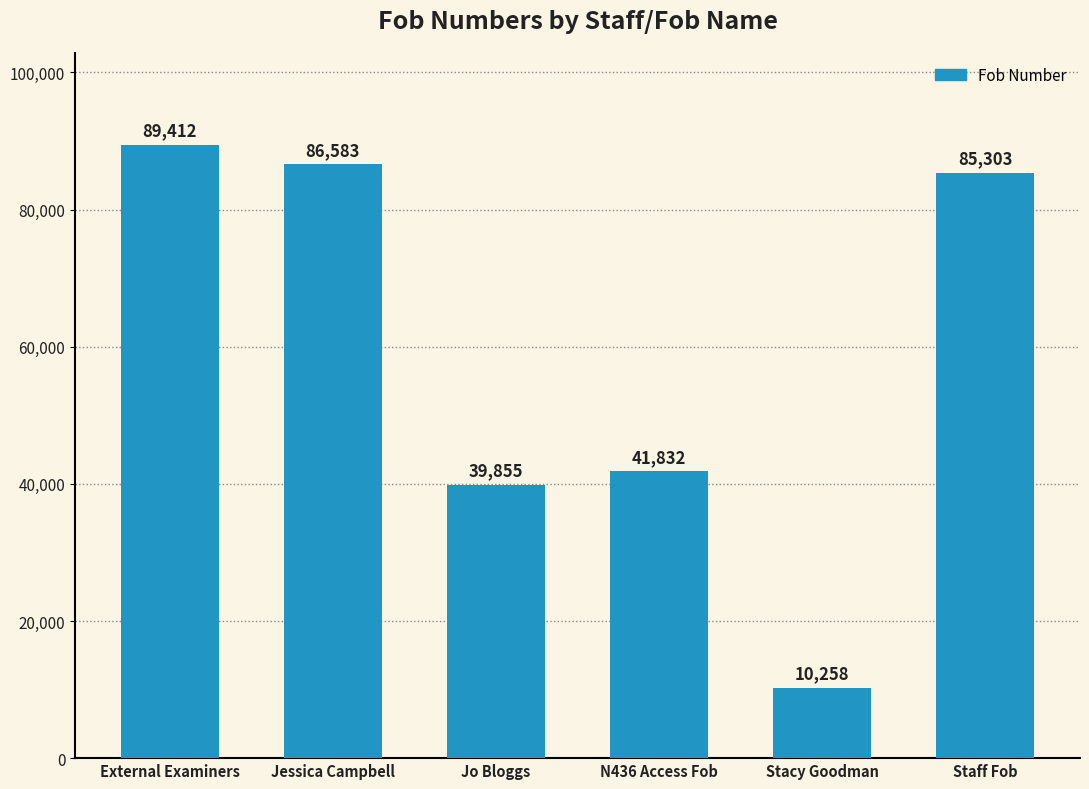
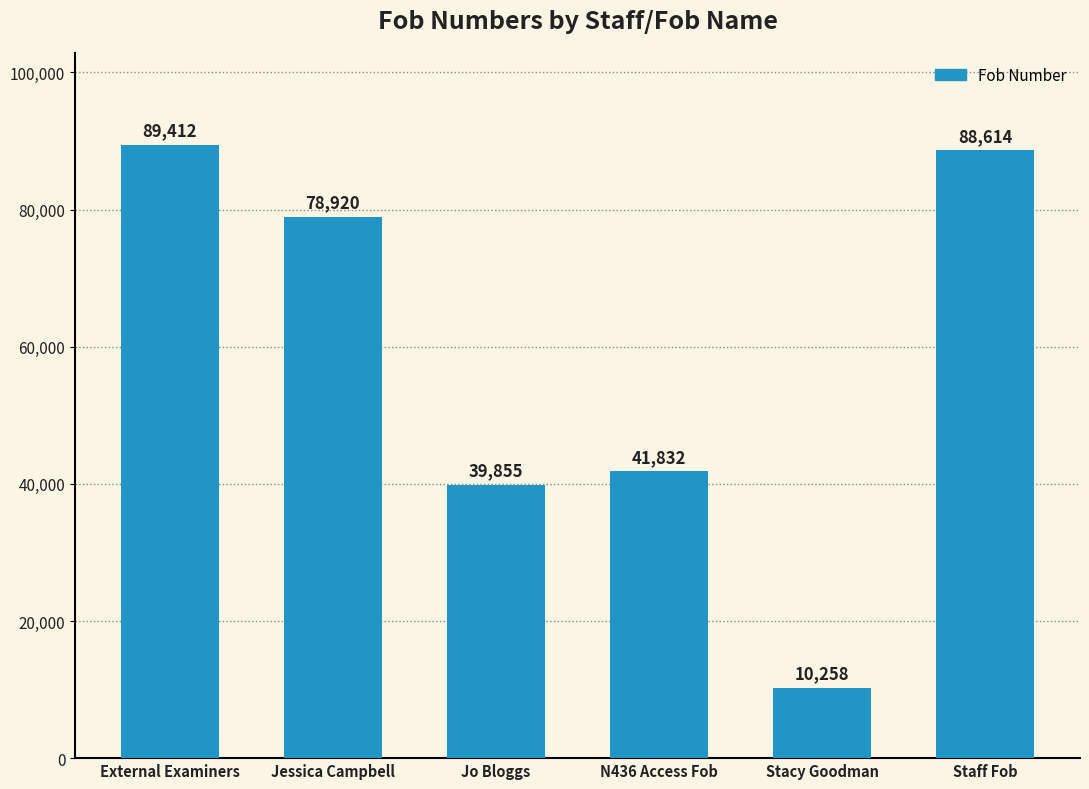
  {
    "External Examiners": "89,412",
-   "Jessica Campbell": "86,583",
+   "Jessica Campbell": "78,920",
    "Jo Bloggs": "39,855",
    "N436 Access Fob": "41,832",
    "Stacy Goodman": "10,258",
-   "Staff Fob": "85,303"
+   "Staff Fob": "88,614"
  }
